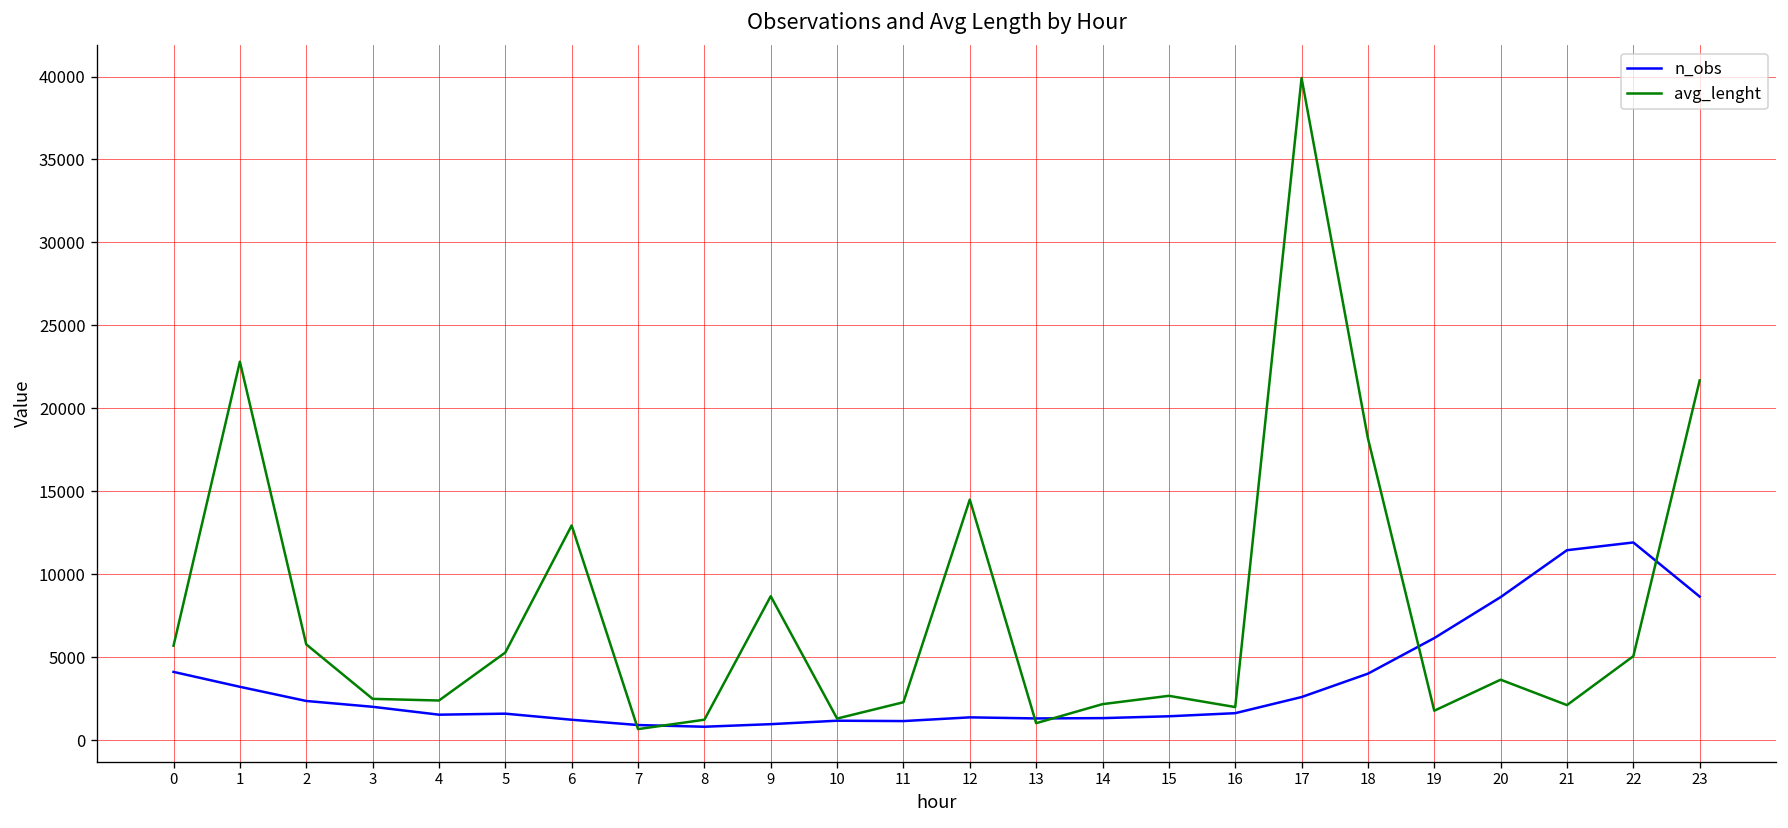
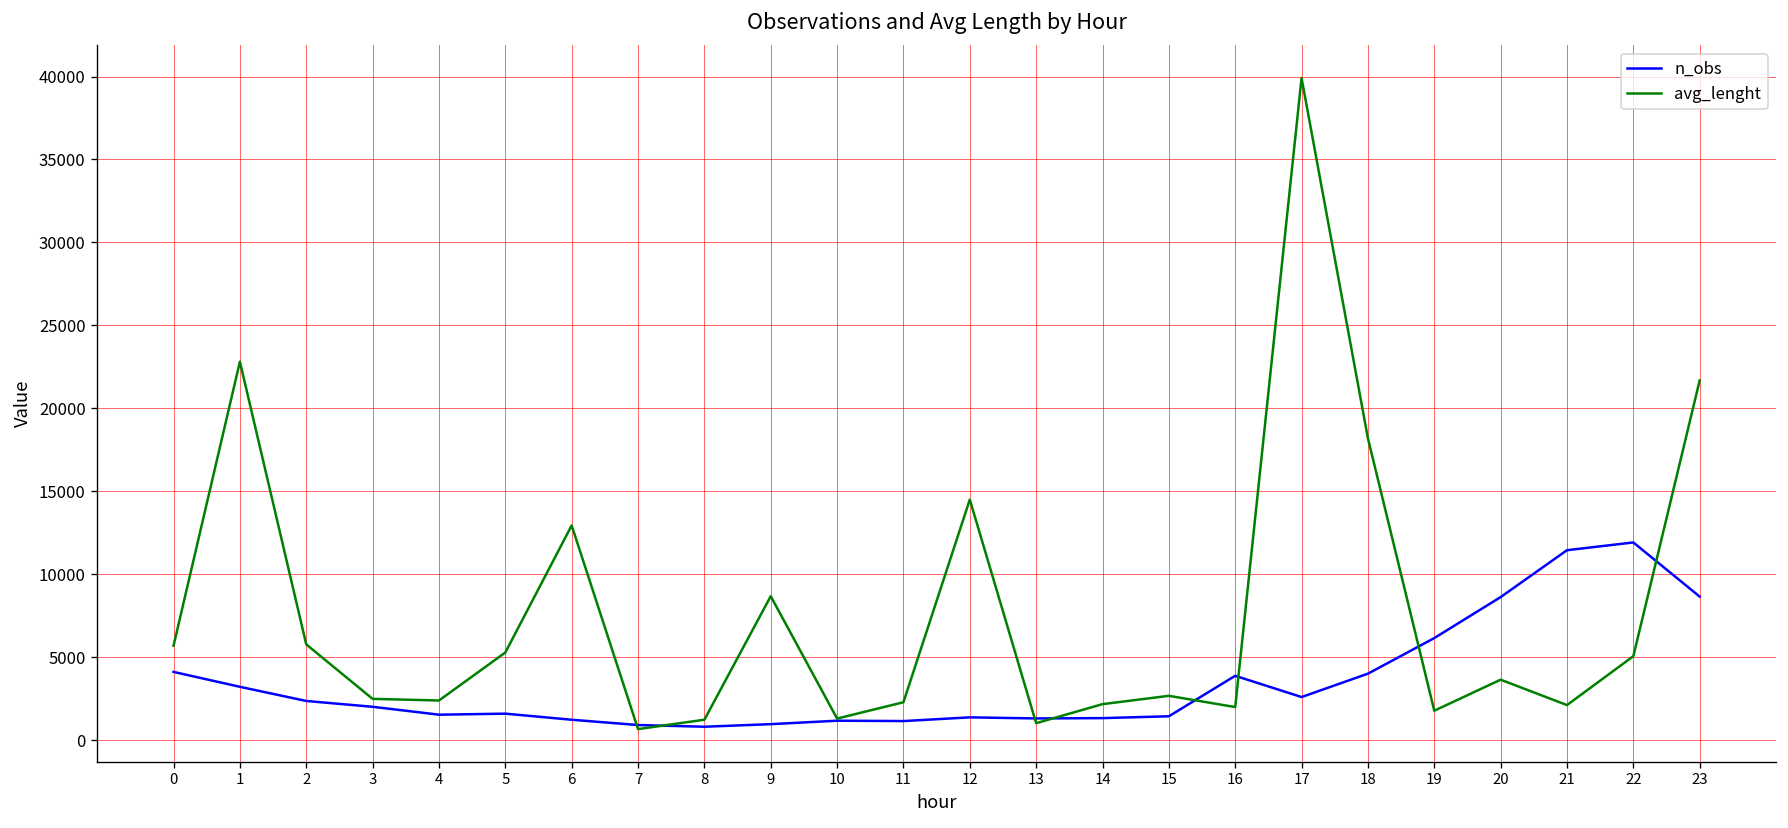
  {
    "n_obs": {
      "0": 4100,
      "1": 3200,
      "2": 2400,
      "3": 2000,
      "4": 1500,
      "5": 1600,
      "6": 1200,
      "7": 900,
      "8": 800,
      "9": 1000,
      "11": 1100,
      "12": 1400,
      "13": 1300,
      "14": 1300,
      "15": 1400,
-     "16": 1600,
+     "16": 3900,
      "17": 2600,
      "18": 4000,
      "19": 6100,
      "20": 8600,
      "21": 11400,
      "22": 11900,
      "23": 8600
    },
    "avg_lenght": {
      "0": 5700,
      "1": 22800,
      "2": 5800,
      "3": 2500,
      "4": 2400,
      "5": 5300,
      "6": 12900,
      "7": 700,
      "8": 1200,
      "9": 8700,
      "11": 2300,
      "12": 14500,
      "13": 1000,
      "14": 2200,
      "15": 2700,
      "16": 2000,
      "17": 39900,
      "18": 18200,
      "19": 1800,
      "20": 3600,
      "21": 2100,
      "22": 5100,
      "23": 21700
    }
  }
